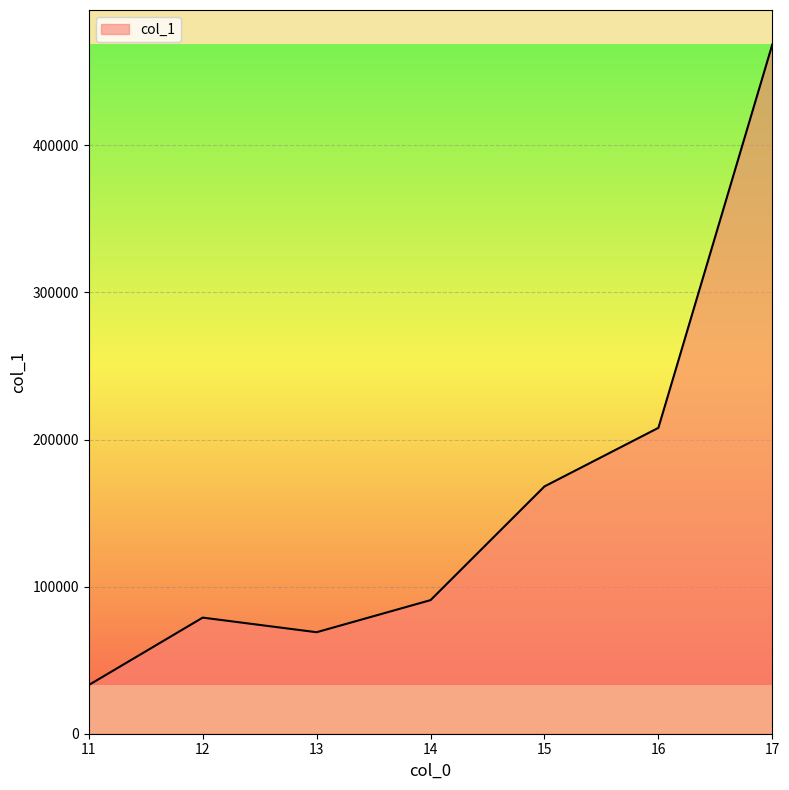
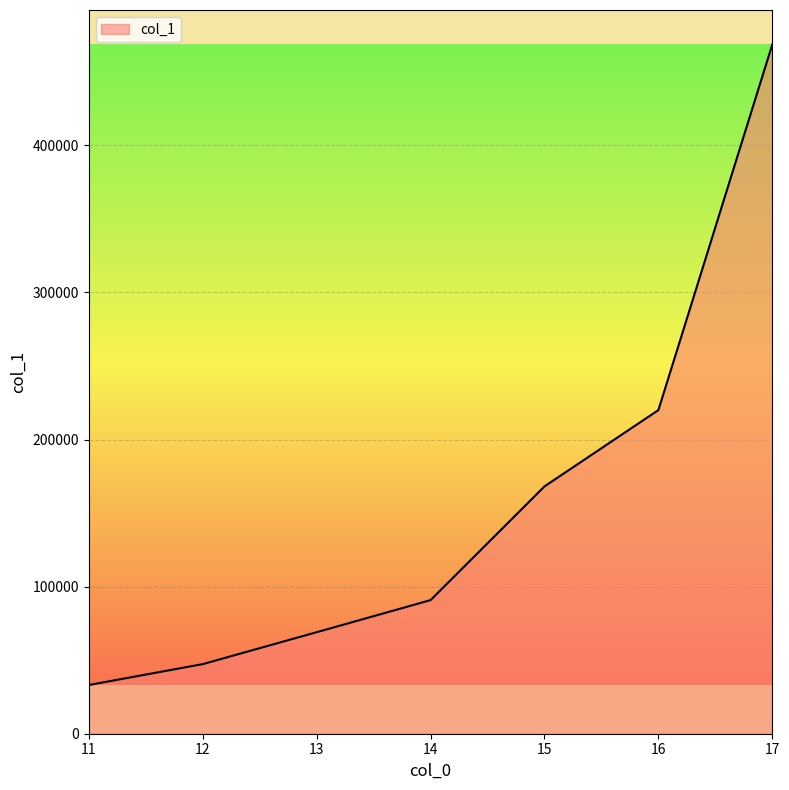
  {
    "11": 33000,
-   "12": 79000,
+   "12": 47000,
    "13": 69000,
    "14": 91000,
    "15": 168000,
-   "16": 208000,
+   "16": 220000,
    "17": 469000
  }
